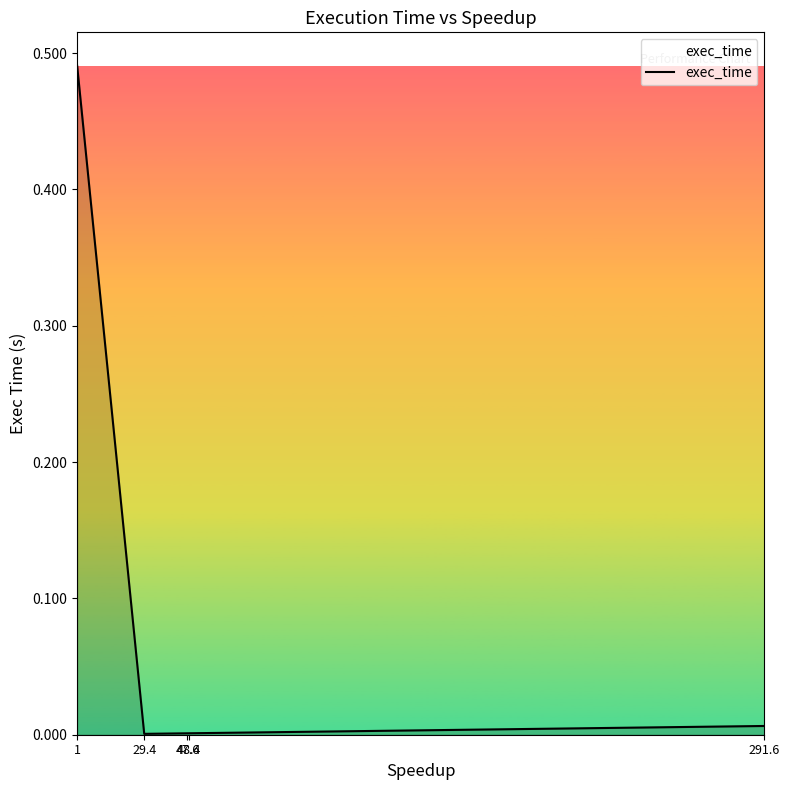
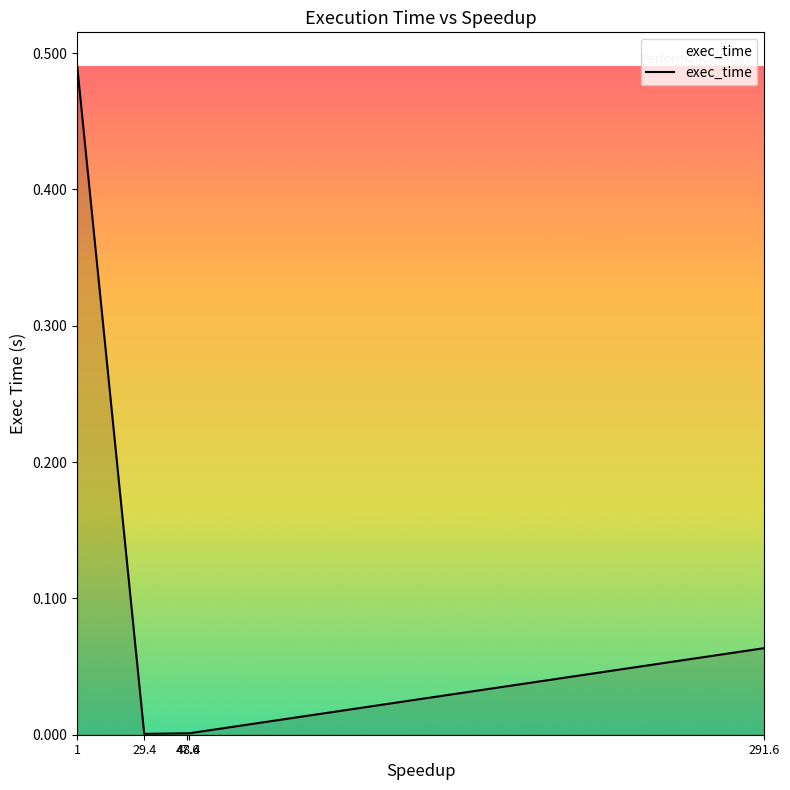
  {
    "1": 0.491,
    "29.4": 0.001,
-   "291.6": 0.006
+   "291.6": 0.064
  }
